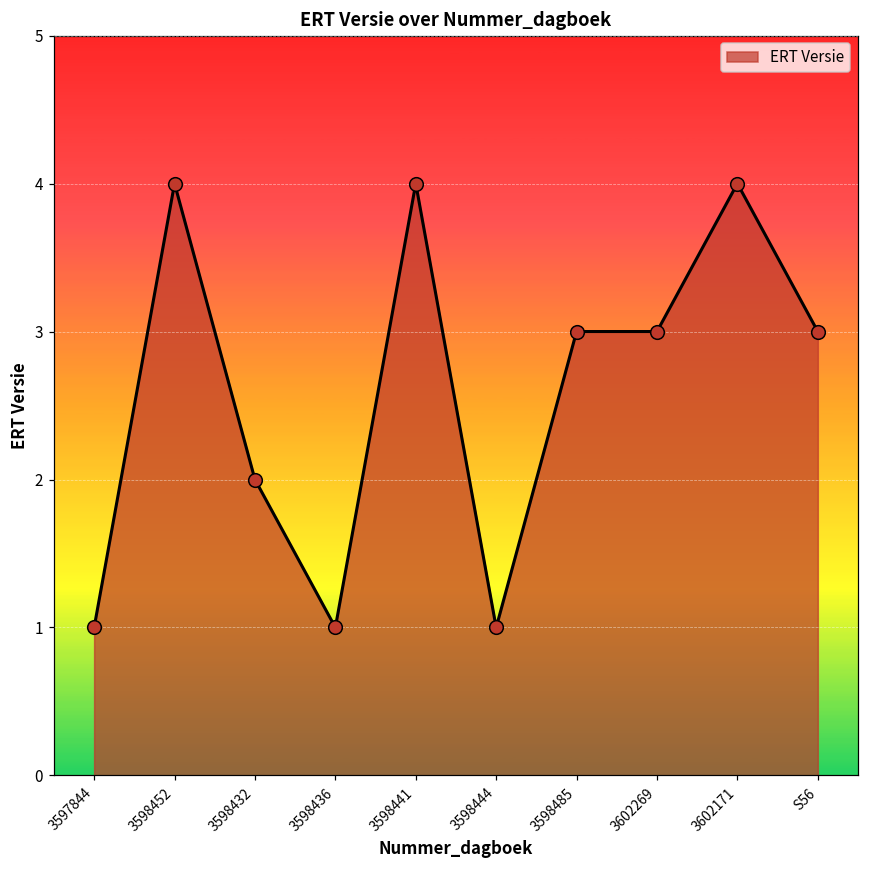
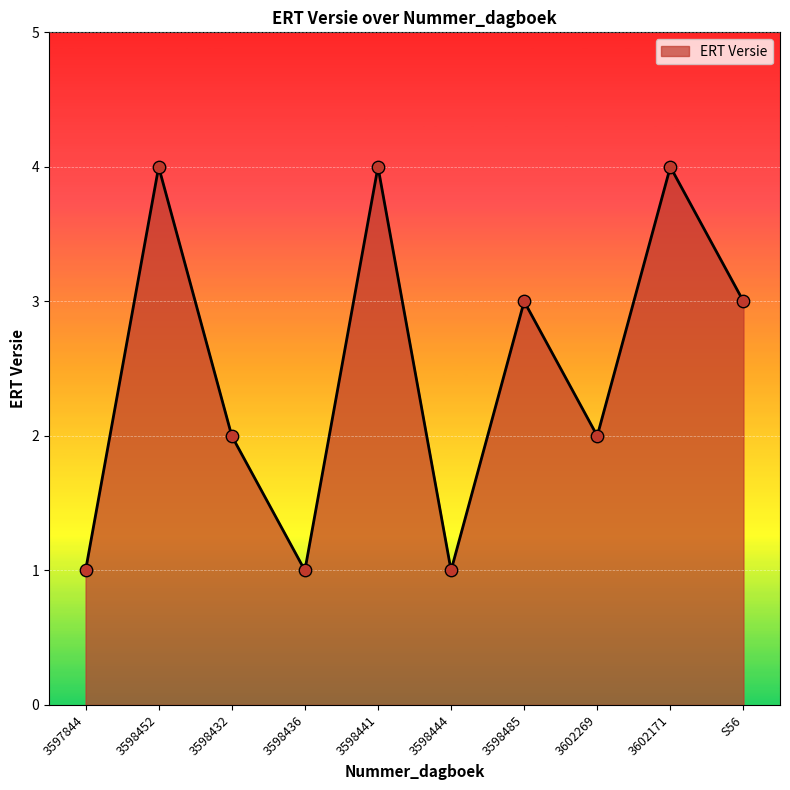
  {
    "3597844": 1,
    "3598452": 4,
    "3598432": 2,
    "3598436": 1,
    "3598441": 4,
    "3598444": 1,
    "3598485": 3,
-   "3602269": 3,
+   "3602269": 2,
    "3602171": 4,
    "S56": 3
  }
